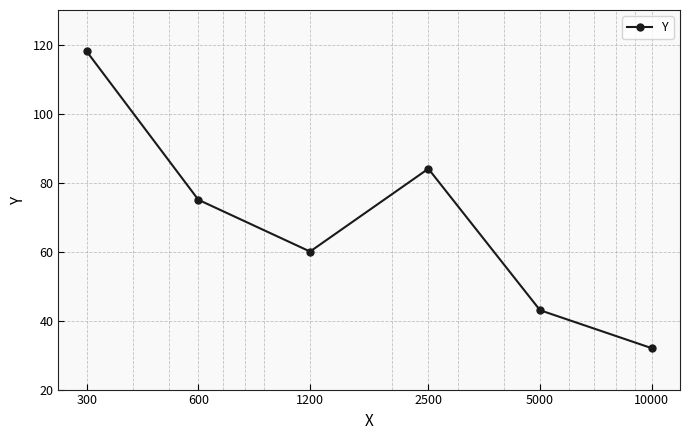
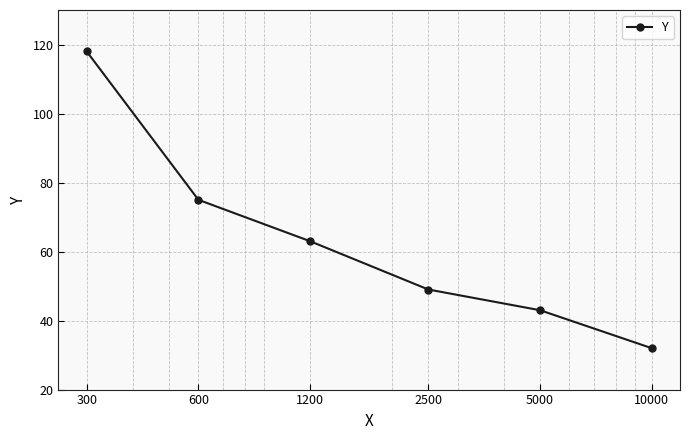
  {
    "300": 118,
    "600": 75,
-   "1200": 60,
-   "2500": 84,
+   "1200": 63,
+   "2500": 49,
    "5000": 43,
    "10000": 32
  }
